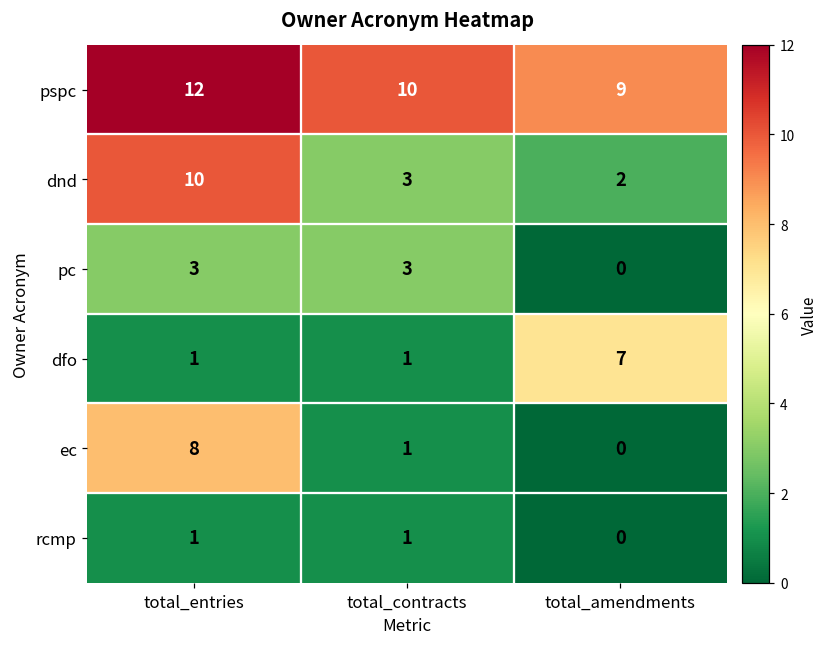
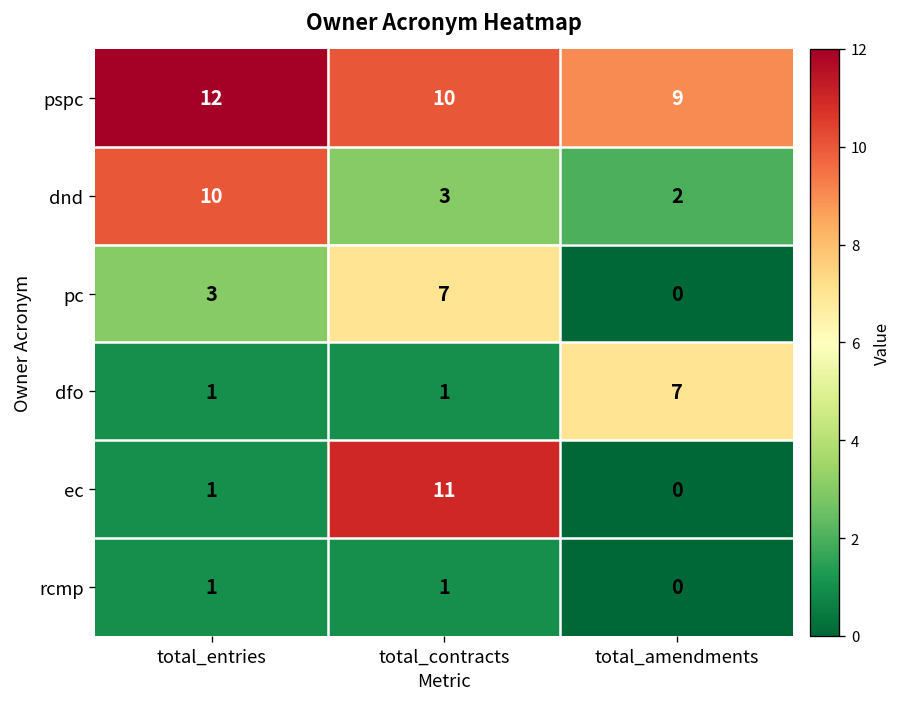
  {
    "pspc": {
      "total_entries": 12,
      "total_contracts": 10,
      "total_amendments": 9
    },
    "dnd": {
      "total_entries": 10,
      "total_contracts": 3,
      "total_amendments": 2
    },
    "pc": {
      "total_entries": 3,
-     "total_contracts": 3,
+     "total_contracts": 7,
      "total_amendments": 0
    },
    "dfo": {
      "total_entries": 1,
      "total_contracts": 1,
      "total_amendments": 7
    },
    "ec": {
-     "total_entries": 8,
-     "total_contracts": 1,
+     "total_entries": 1,
+     "total_contracts": 11,
      "total_amendments": 0
    },
    "rcmp": {
      "total_entries": 1,
      "total_contracts": 1,
      "total_amendments": 0
    }
  }
